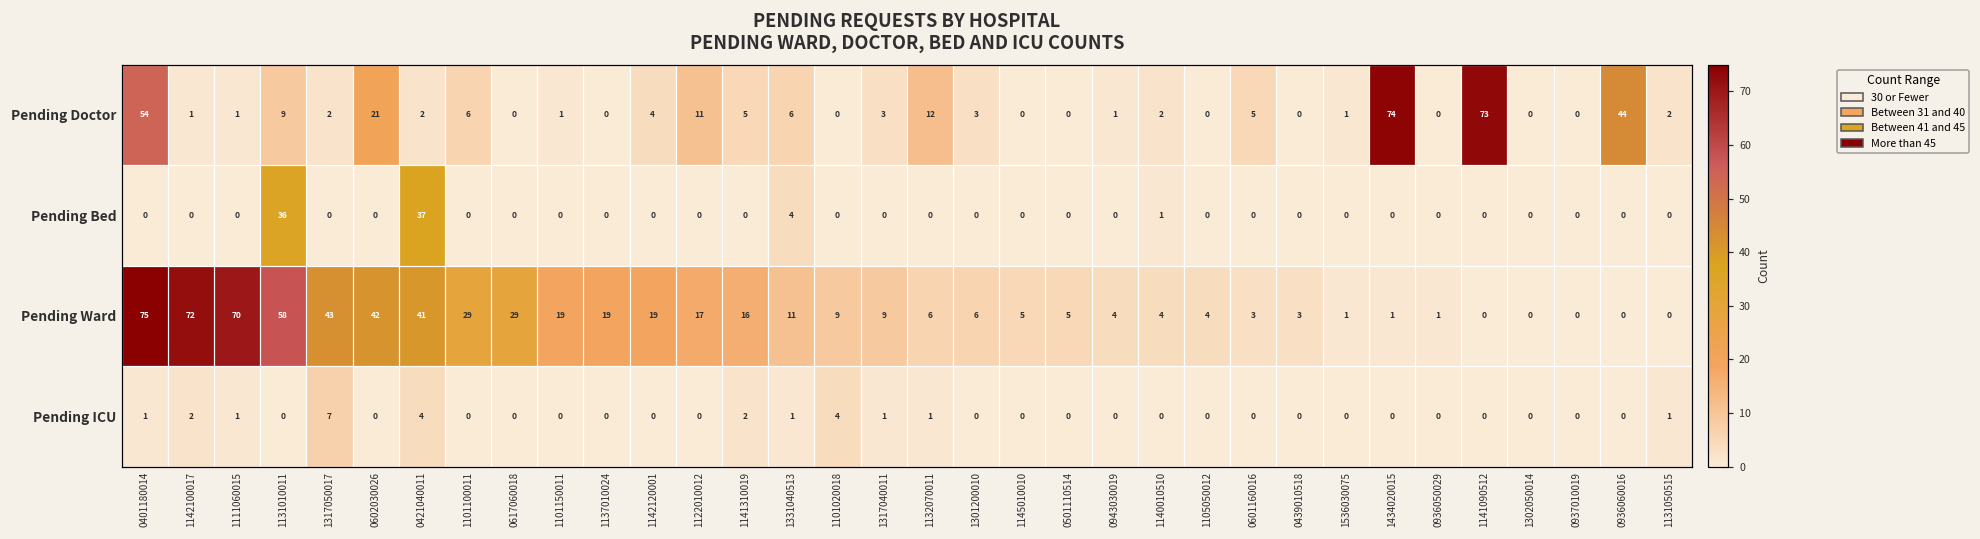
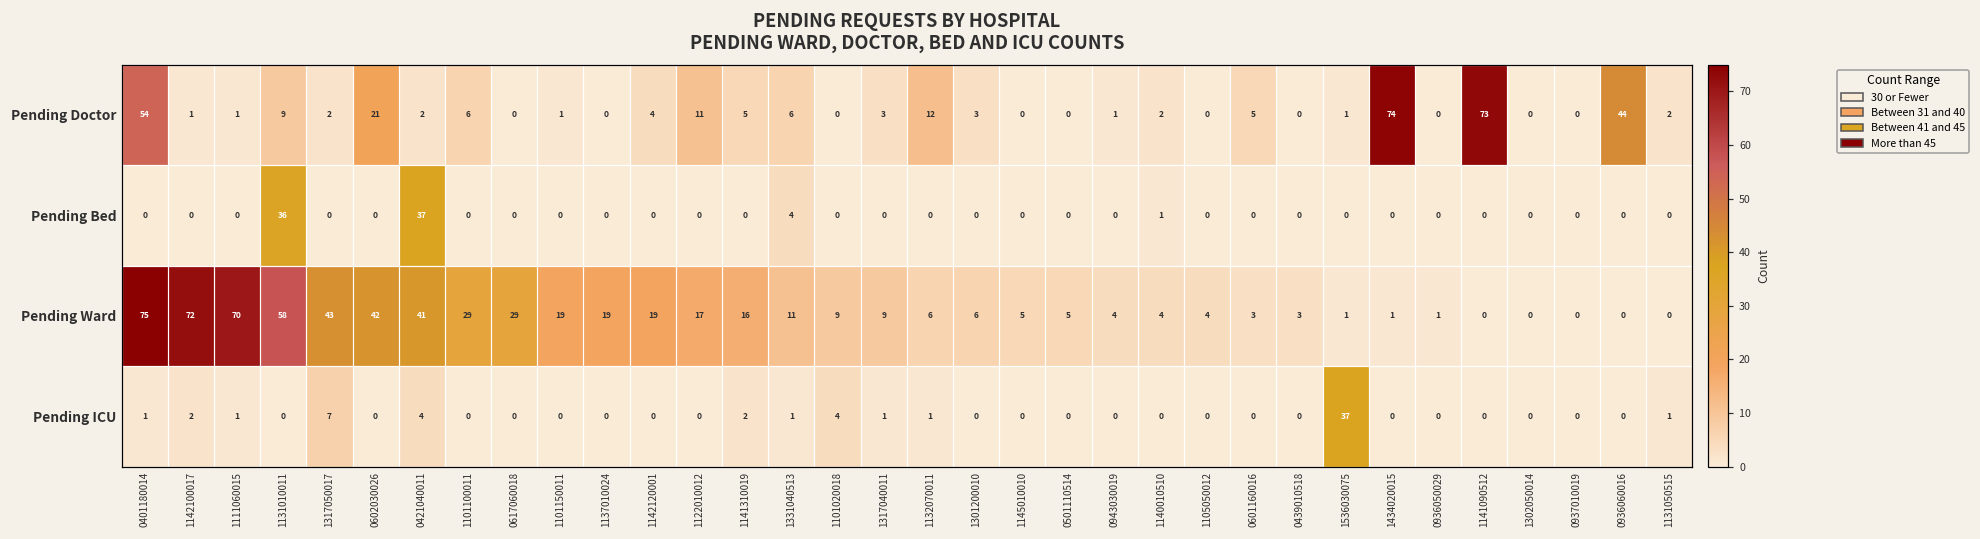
  {
    "Pending Doctor": {
      "0401180014": 54,
      "1142100017": 1,
      "1111060015": 1,
      "1131010011": 9,
      "1317050017": 2,
      "0602030026": 21,
      "0421040011": 2,
      "1101100011": 6,
      "0617060018": 0,
      "1101150011": 1,
      "1137010024": 0,
      "1142120001": 4,
      "1122010012": 11,
      "1141310019": 5,
      "1331040513": 6,
      "1101020018": 0,
      "1317040011": 3,
      "1132070011": 12,
      "1301200010": 3,
      "1145010010": 0,
      "0501110514": 0,
      "0943030019": 1,
      "1140010510": 2,
      "1105050012": 0,
      "0601160016": 5,
      "0439010518": 0,
      "1536030075": 1,
      "1434020015": 74,
      "0936050029": 0,
      "1141090512": 73,
      "1302050014": 0,
      "0937010019": 0,
      "0936060016": 44,
      "1131050515": 2
    },
    "Pending Bed": {
      "0401180014": 0,
      "1142100017": 0,
      "1111060015": 0,
      "1131010011": 36,
      "1317050017": 0,
      "0602030026": 0,
      "0421040011": 37,
      "1101100011": 0,
      "0617060018": 0,
      "1101150011": 0,
      "1137010024": 0,
      "1142120001": 0,
      "1122010012": 0,
      "1141310019": 0,
      "1331040513": 4,
      "1101020018": 0,
      "1317040011": 0,
      "1132070011": 0,
      "1301200010": 0,
      "1145010010": 0,
      "0501110514": 0,
      "0943030019": 0,
      "1140010510": 1,
      "1105050012": 0,
      "0601160016": 0,
      "0439010518": 0,
      "1536030075": 0,
      "1434020015": 0,
      "0936050029": 0,
      "1141090512": 0,
      "1302050014": 0,
      "0937010019": 0,
      "0936060016": 0,
      "1131050515": 0
    },
    "Pending Ward": {
      "0401180014": 75,
      "1142100017": 72,
      "1111060015": 70,
      "1131010011": 58,
      "1317050017": 43,
      "0602030026": 42,
      "0421040011": 41,
      "1101100011": 29,
      "0617060018": 29,
      "1101150011": 19,
      "1137010024": 19,
      "1142120001": 19,
      "1122010012": 17,
      "1141310019": 16,
      "1331040513": 11,
      "1101020018": 9,
      "1317040011": 9,
      "1132070011": 6,
      "1301200010": 6,
      "1145010010": 5,
      "0501110514": 5,
      "0943030019": 4,
      "1140010510": 4,
      "1105050012": 4,
      "0601160016": 3,
      "0439010518": 3,
      "1536030075": 1,
      "1434020015": 1,
      "0936050029": 1,
      "1141090512": 0,
      "1302050014": 0,
      "0937010019": 0,
      "0936060016": 0,
      "1131050515": 0
    },
    "Pending ICU": {
      "0401180014": 1,
      "1142100017": 2,
      "1111060015": 1,
      "1131010011": 0,
      "1317050017": 7,
      "0602030026": 0,
      "0421040011": 4,
      "1101100011": 0,
      "0617060018": 0,
      "1101150011": 0,
      "1137010024": 0,
      "1142120001": 0,
      "1122010012": 0,
      "1141310019": 2,
      "1331040513": 1,
      "1101020018": 4,
      "1317040011": 1,
      "1132070011": 1,
      "1301200010": 0,
      "1145010010": 0,
      "0501110514": 0,
      "0943030019": 0,
      "1140010510": 0,
      "1105050012": 0,
      "0601160016": 0,
      "0439010518": 0,
-     "1536030075": 0,
+     "1536030075": 37,
      "1434020015": 0,
      "0936050029": 0,
      "1141090512": 0,
      "1302050014": 0,
      "0937010019": 0,
      "0936060016": 0,
      "1131050515": 1
    }
  }
